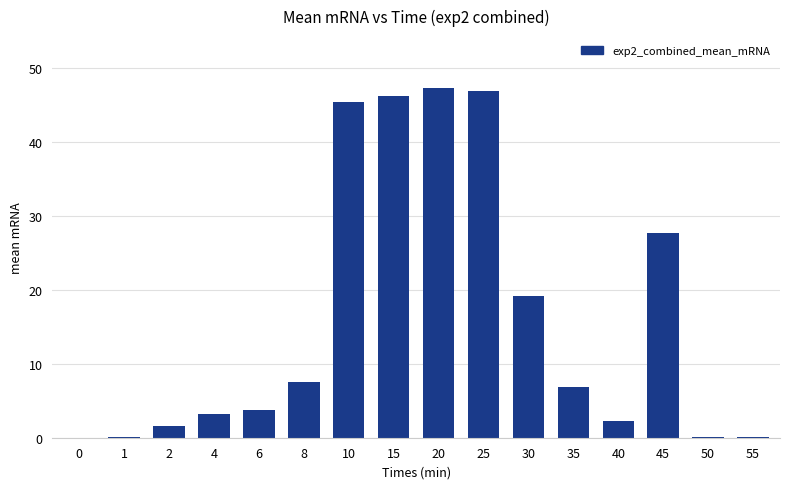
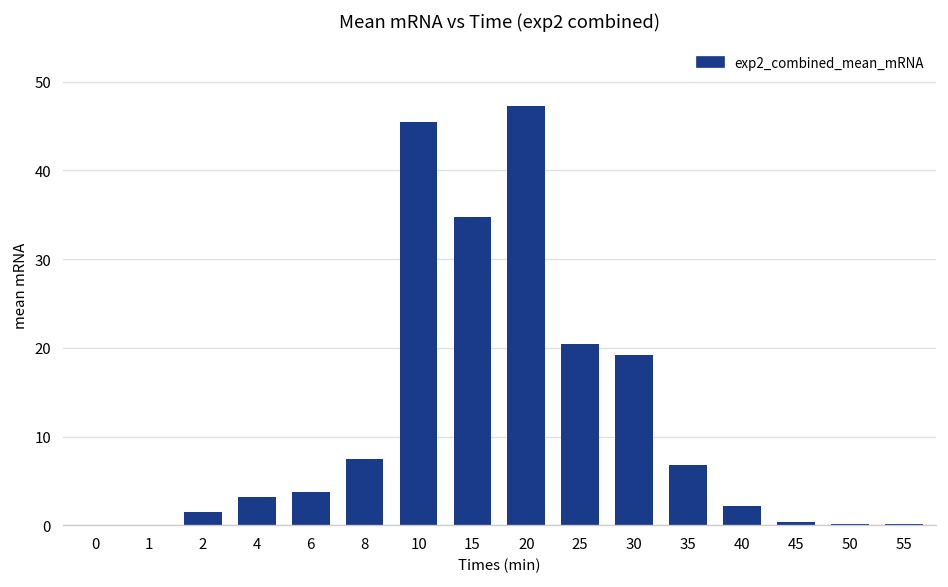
  {
    "2": 2,
    "4": 3,
    "6": 4,
    "8": 7,
    "10": 45,
-   "15": 46,
+   "15": 35,
    "20": 47,
-   "25": 47,
+   "25": 20,
    "30": 19,
    "35": 7,
    "40": 2,
-   "45": 28
+   "45": 0
  }
